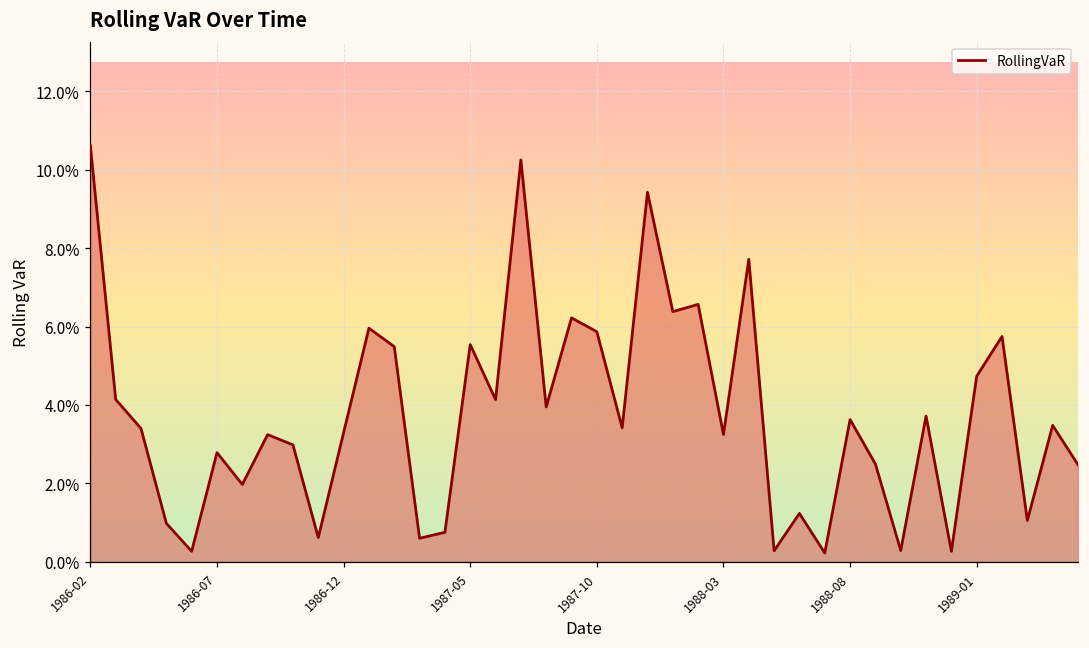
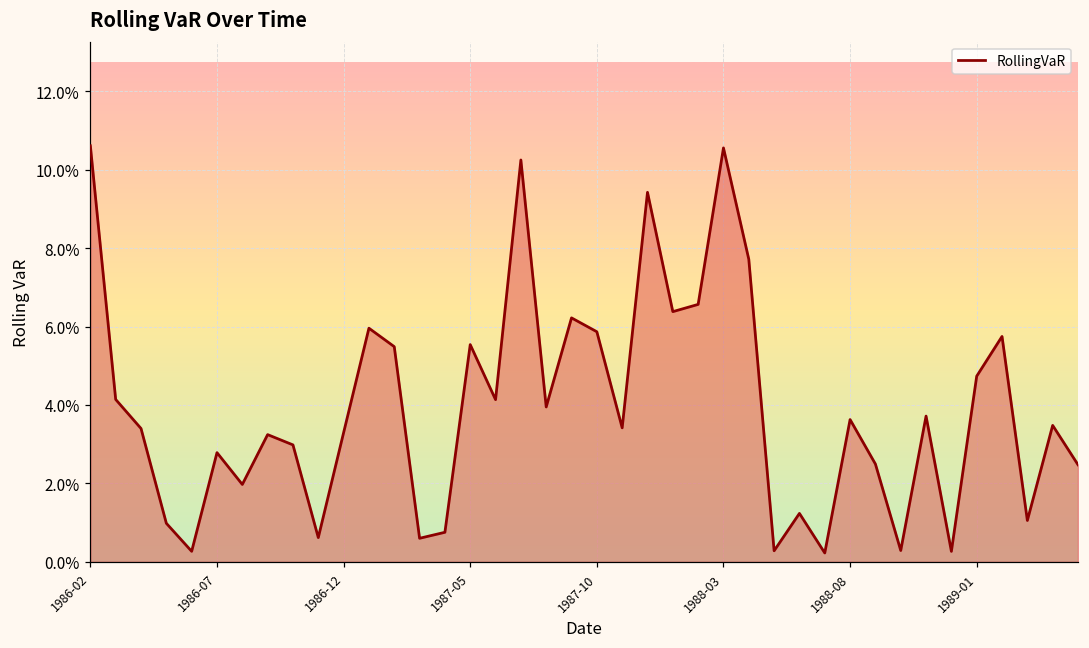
  {
    "1986-02": "10.6%",
    "1986-07": "2.8%",
    "1986-12": "3.3%",
    "1987-05": "5.5%",
    "1987-10": "5.9%",
-   "1988-03": "3.2%",
+   "1988-03": "10.6%",
    "1988-08": "3.6%",
    "1989-01": "4.7%"
  }
